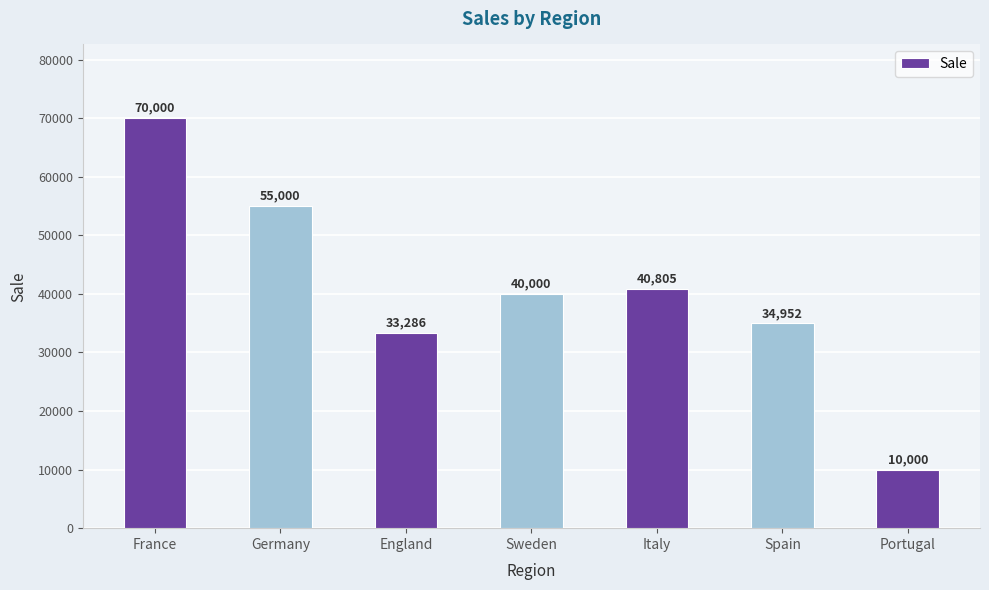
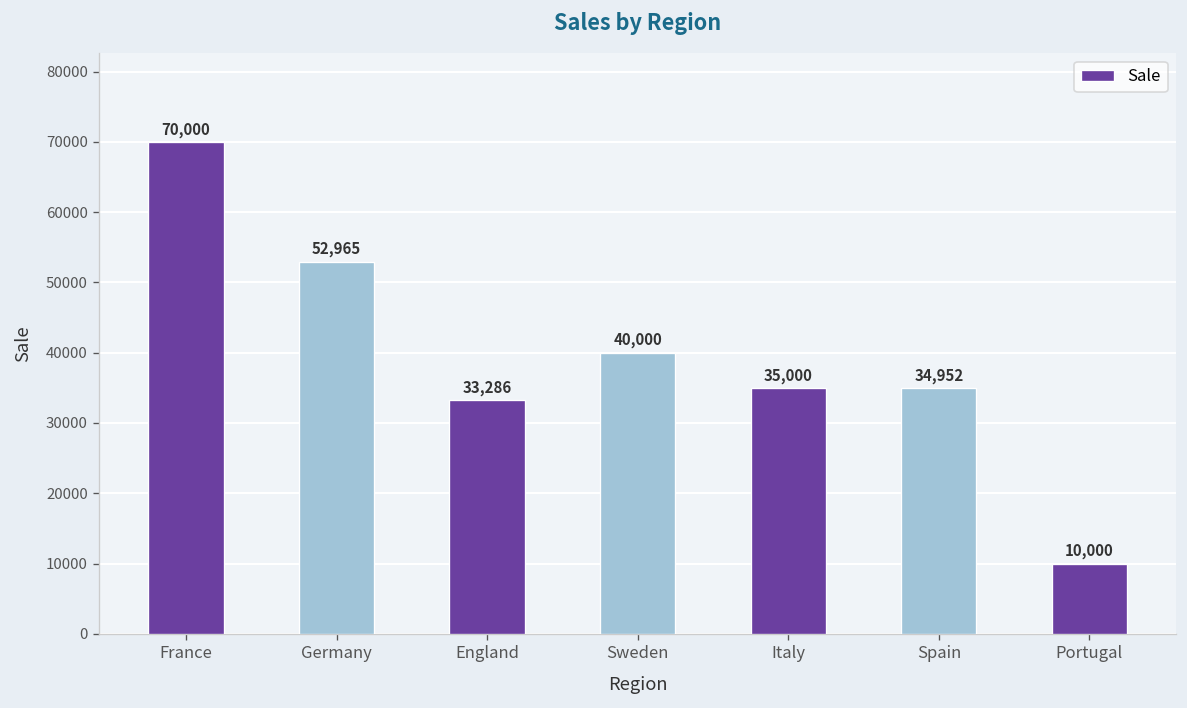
  {
    "France": "70,000",
-   "Germany": "55,000",
+   "Germany": "52,965",
    "England": "33,286",
    "Sweden": "40,000",
-   "Italy": "40,805",
+   "Italy": "35,000",
    "Spain": "34,952",
    "Portugal": "10,000"
  }
